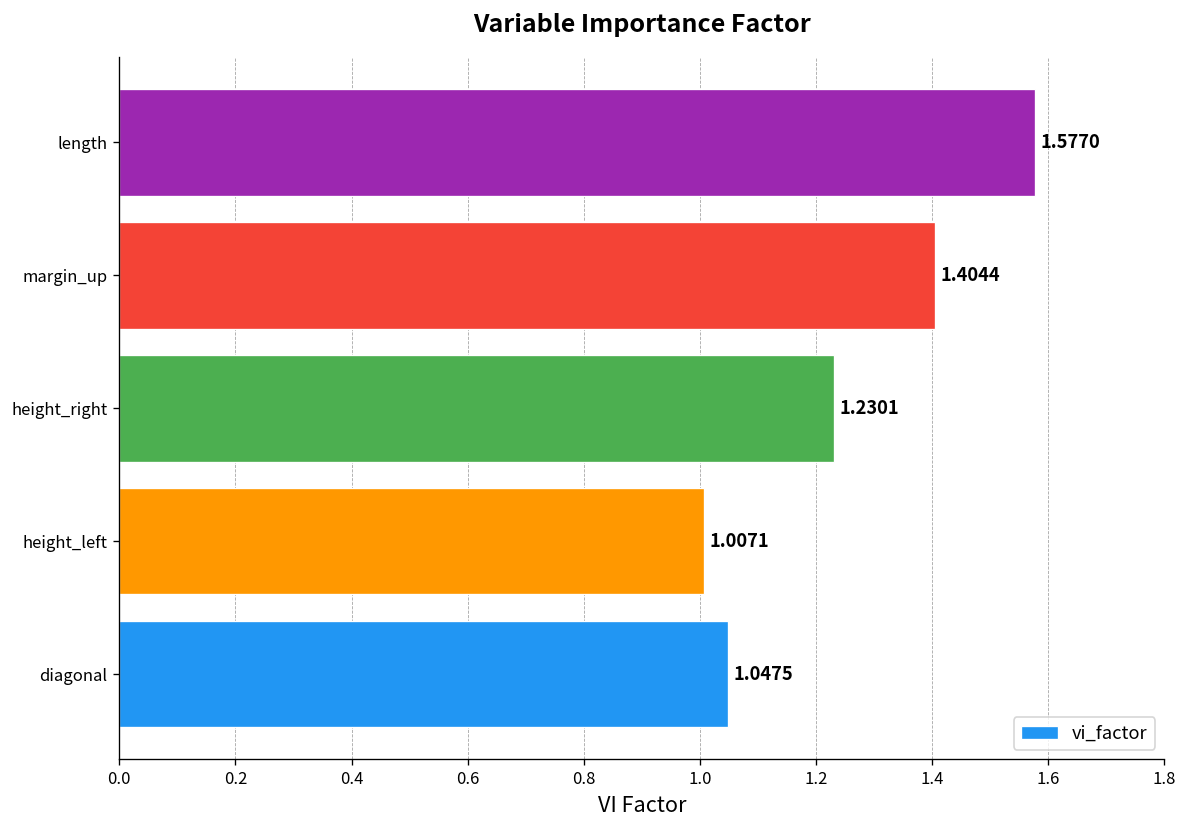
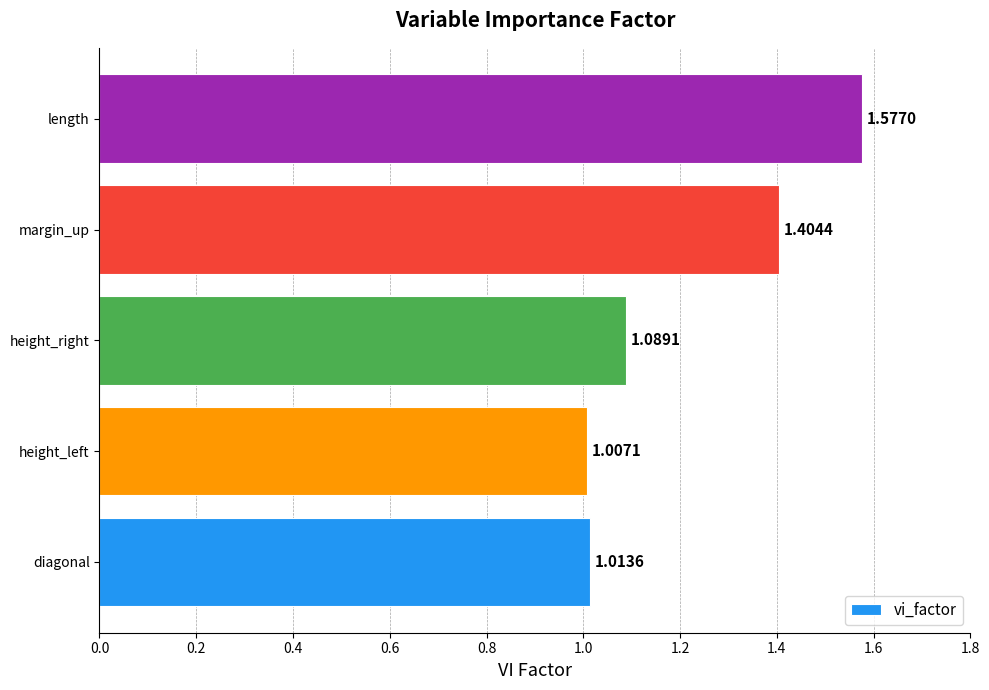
  {
    "length": 1.5770,
    "margin_up": 1.4044,
-   "height_right": 1.2301,
+   "height_right": 1.0891,
    "height_left": 1.0071,
-   "diagonal": 1.0475
+   "diagonal": 1.0136
  }
